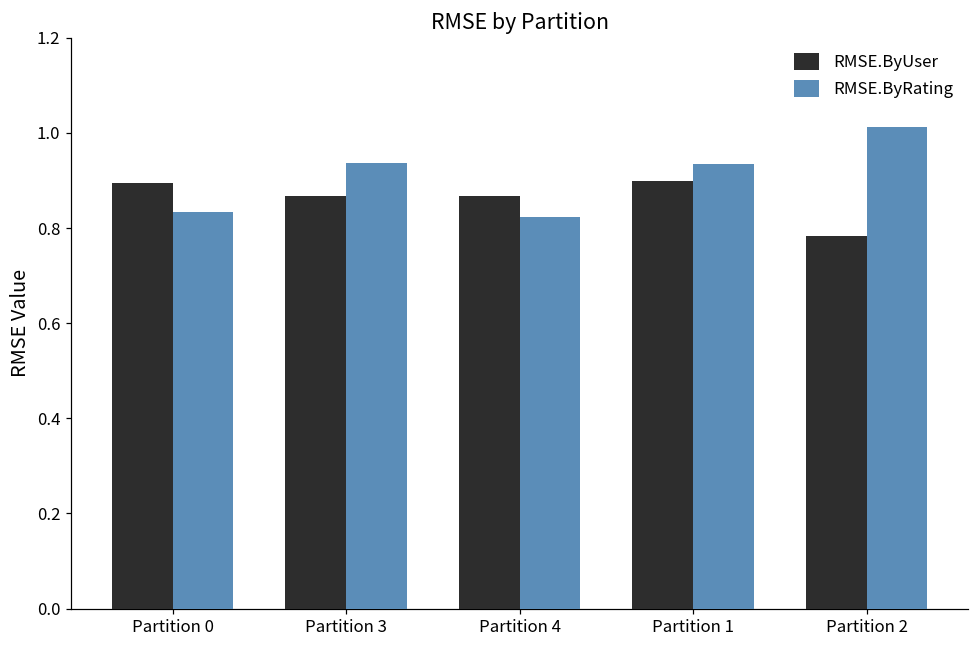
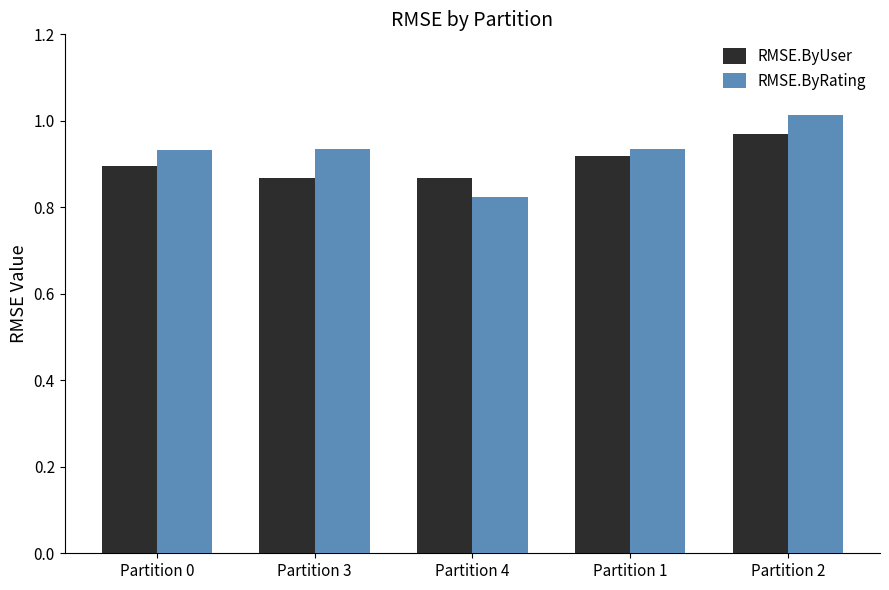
  {
    "RMSE.ByUser": {
      "Partition 0": 0.90,
      "Partition 3": 0.87,
      "Partition 4": 0.87,
-     "Partition 1": 0.90,
-     "Partition 2": 0.78
+     "Partition 1": 0.92,
+     "Partition 2": 0.97
    },
    "RMSE.ByRating": {
-     "Partition 0": 0.83,
+     "Partition 0": 0.93,
      "Partition 3": 0.94,
      "Partition 4": 0.82,
      "Partition 1": 0.93,
      "Partition 2": 1.01
    }
  }
